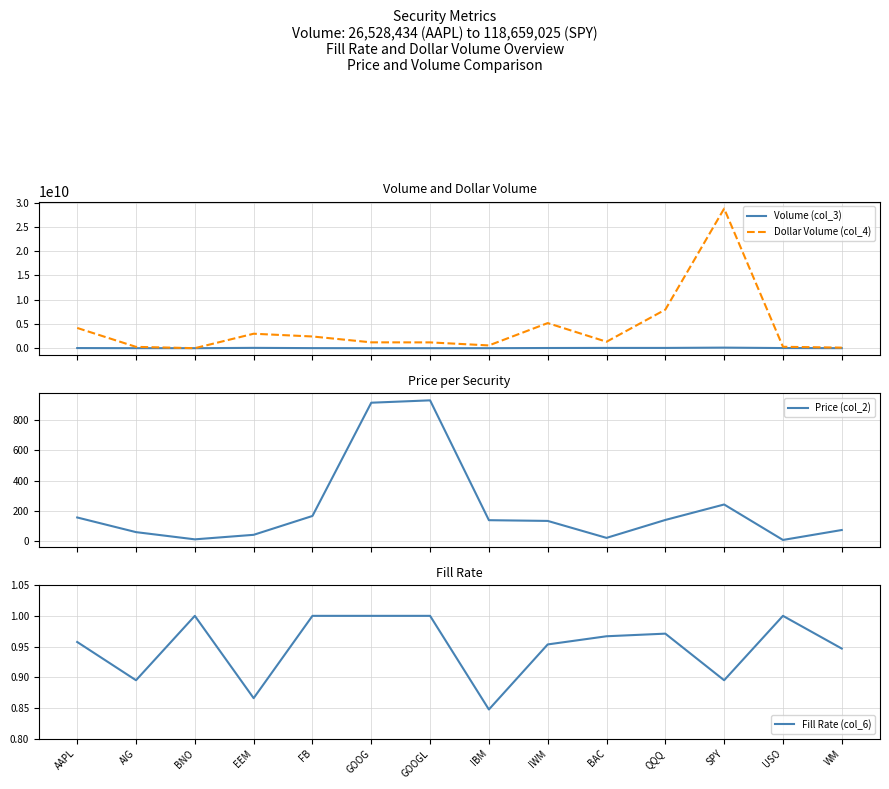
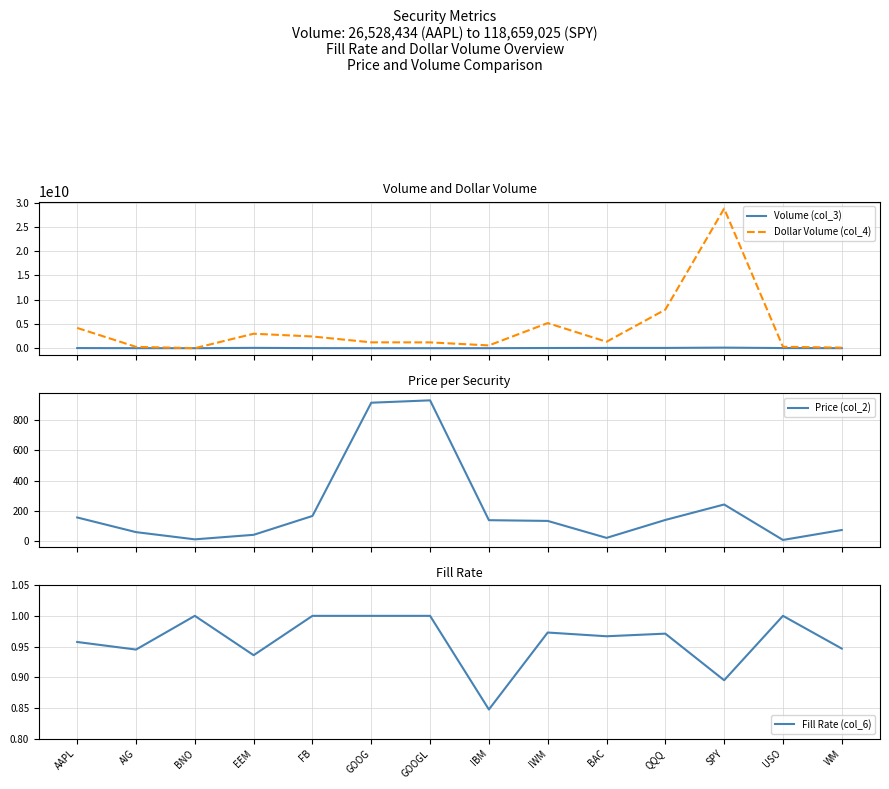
  {
    "Fill Rate": {
      "AAPL": 0.96,
-     "AIG": 0.90,
+     "AIG": 0.95,
      "BNO": 1.00,
-     "EEM": 0.87,
+     "EEM": 0.94,
      "FB": 1.00,
      "GOOG": 1.00,
      "GOOGL": 1.00,
      "IBM": 0.85,
-     "IWM": 0.95,
+     "IWM": 0.97,
      "BAC": 0.97,
      "QQQ": 0.97,
      "SPY": 0.90,
      "USO": 1.00,
      "WM": 0.95
    }
  }
